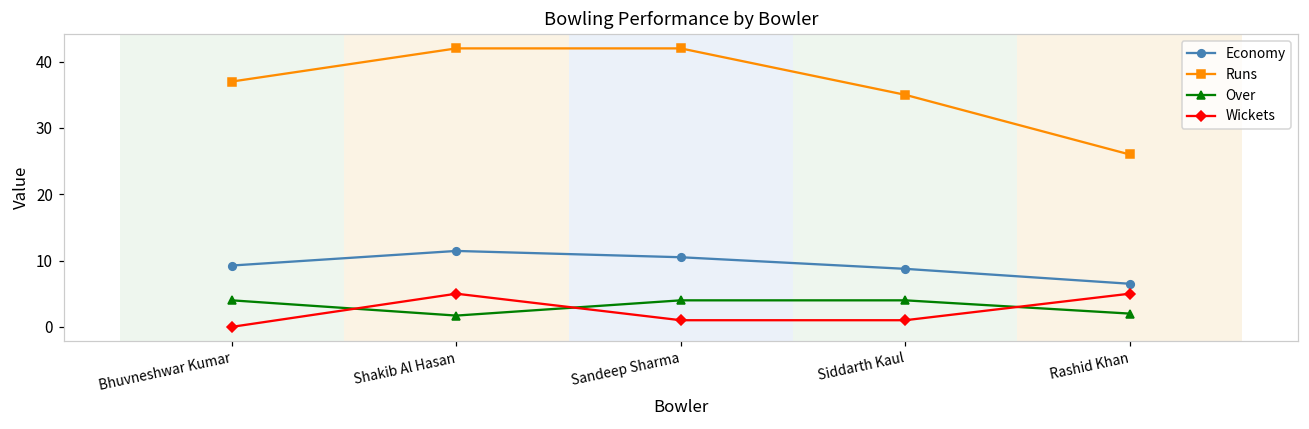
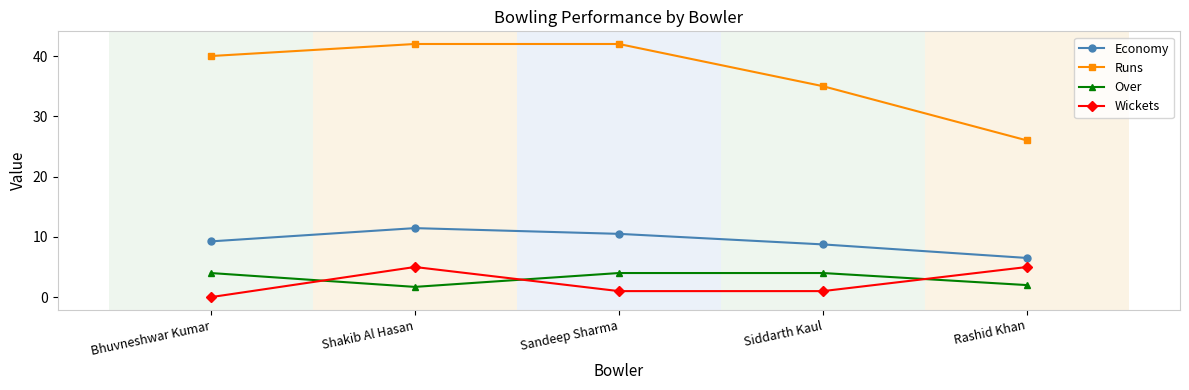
  {
    "Economy": {
      "Bhuvneshwar Kumar": 9,
      "Shakib Al Hasan": 11,
      "Sandeep Sharma": 11,
      "Siddarth Kaul": 9,
      "Rashid Khan": 7
    },
    "Runs": {
-     "Bhuvneshwar Kumar": 37,
+     "Bhuvneshwar Kumar": 40,
      "Shakib Al Hasan": 42,
      "Sandeep Sharma": 42,
      "Siddarth Kaul": 35,
      "Rashid Khan": 26
    },
    "Over": {
      "Bhuvneshwar Kumar": 4,
      "Shakib Al Hasan": 2,
      "Sandeep Sharma": 4,
      "Siddarth Kaul": 4,
      "Rashid Khan": 2
    },
    "Wickets": {
      "Bhuvneshwar Kumar": 0,
      "Shakib Al Hasan": 5,
      "Sandeep Sharma": 1,
      "Siddarth Kaul": 1,
      "Rashid Khan": 5
    }
  }
